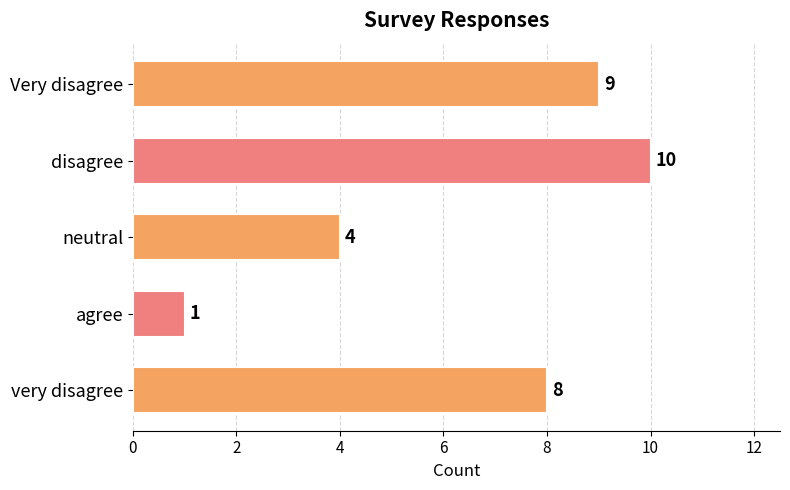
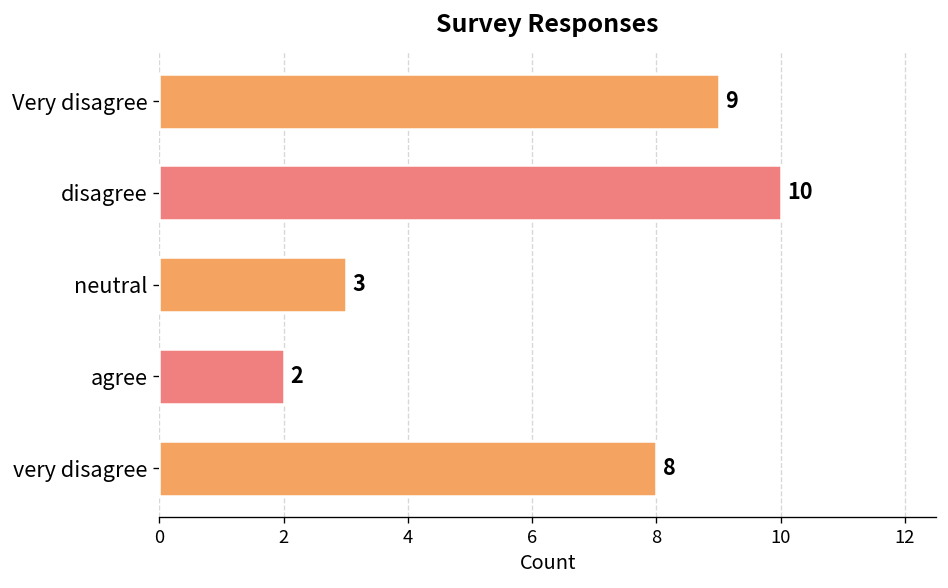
  {
    "Very disagree": 9,
    "disagree": 10,
-   "neutral": 4,
-   "agree": 1,
+   "neutral": 3,
+   "agree": 2,
    "very disagree": 8
  }
